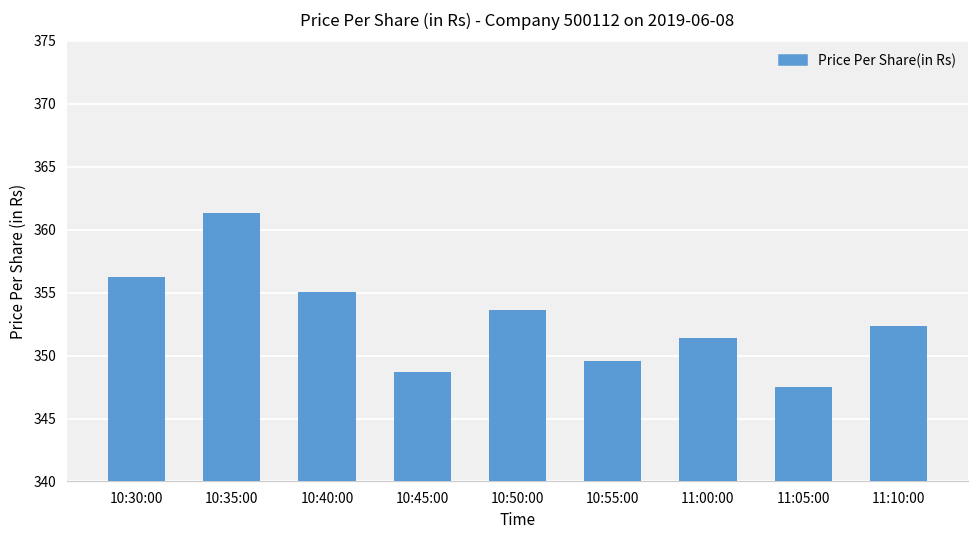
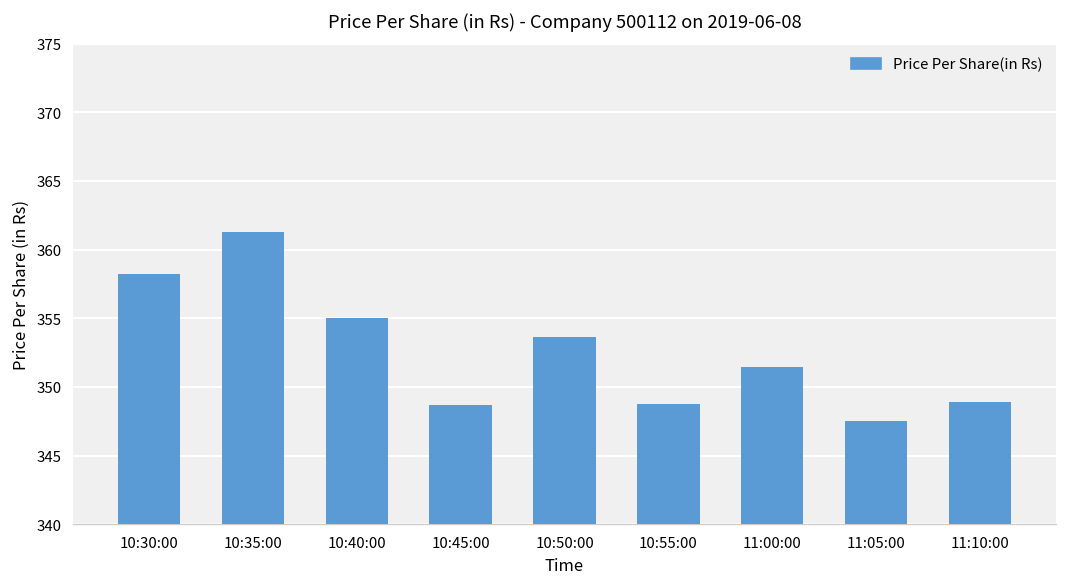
  {
-   "10:30:00": 356.2,
+   "10:30:00": 358.2,
    "10:35:00": 361.3,
    "10:40:00": 355.0,
    "10:45:00": 348.7,
    "10:50:00": 353.6,
-   "10:55:00": 349.6,
+   "10:55:00": 348.7,
    "11:00:00": 351.4,
    "11:05:00": 347.5,
-   "11:10:00": 352.4
+   "11:10:00": 348.9
  }
